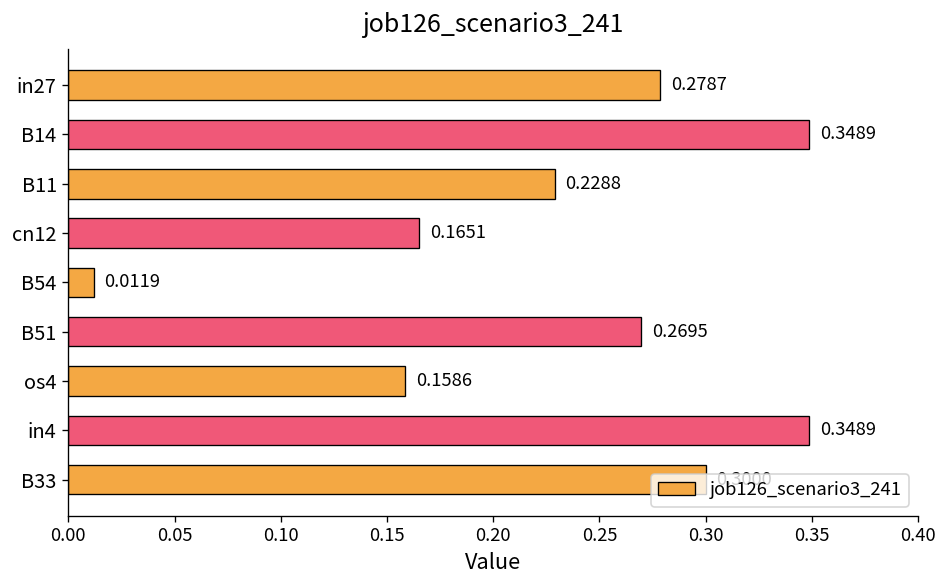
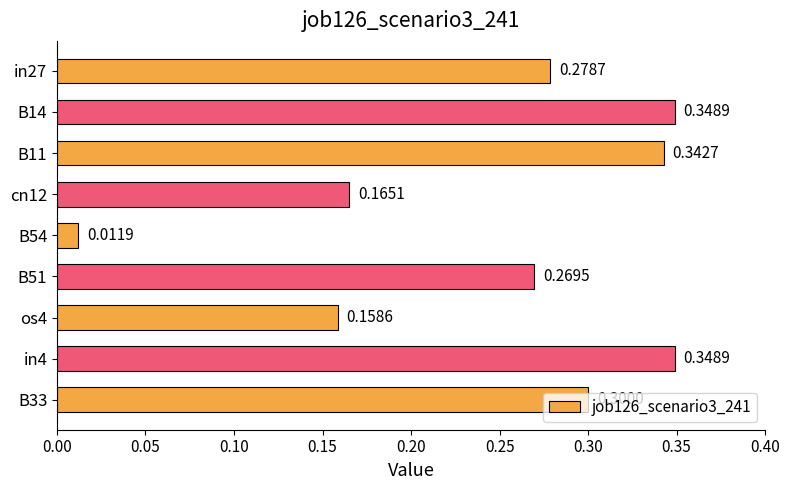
  {
    "in27": 0.2787,
    "B14": 0.3489,
-   "B11": 0.2288,
+   "B11": 0.3427,
    "cn12": 0.1651,
    "B54": 0.0119,
    "B51": 0.2695,
    "os4": 0.1586,
    "in4": 0.3489
  }
